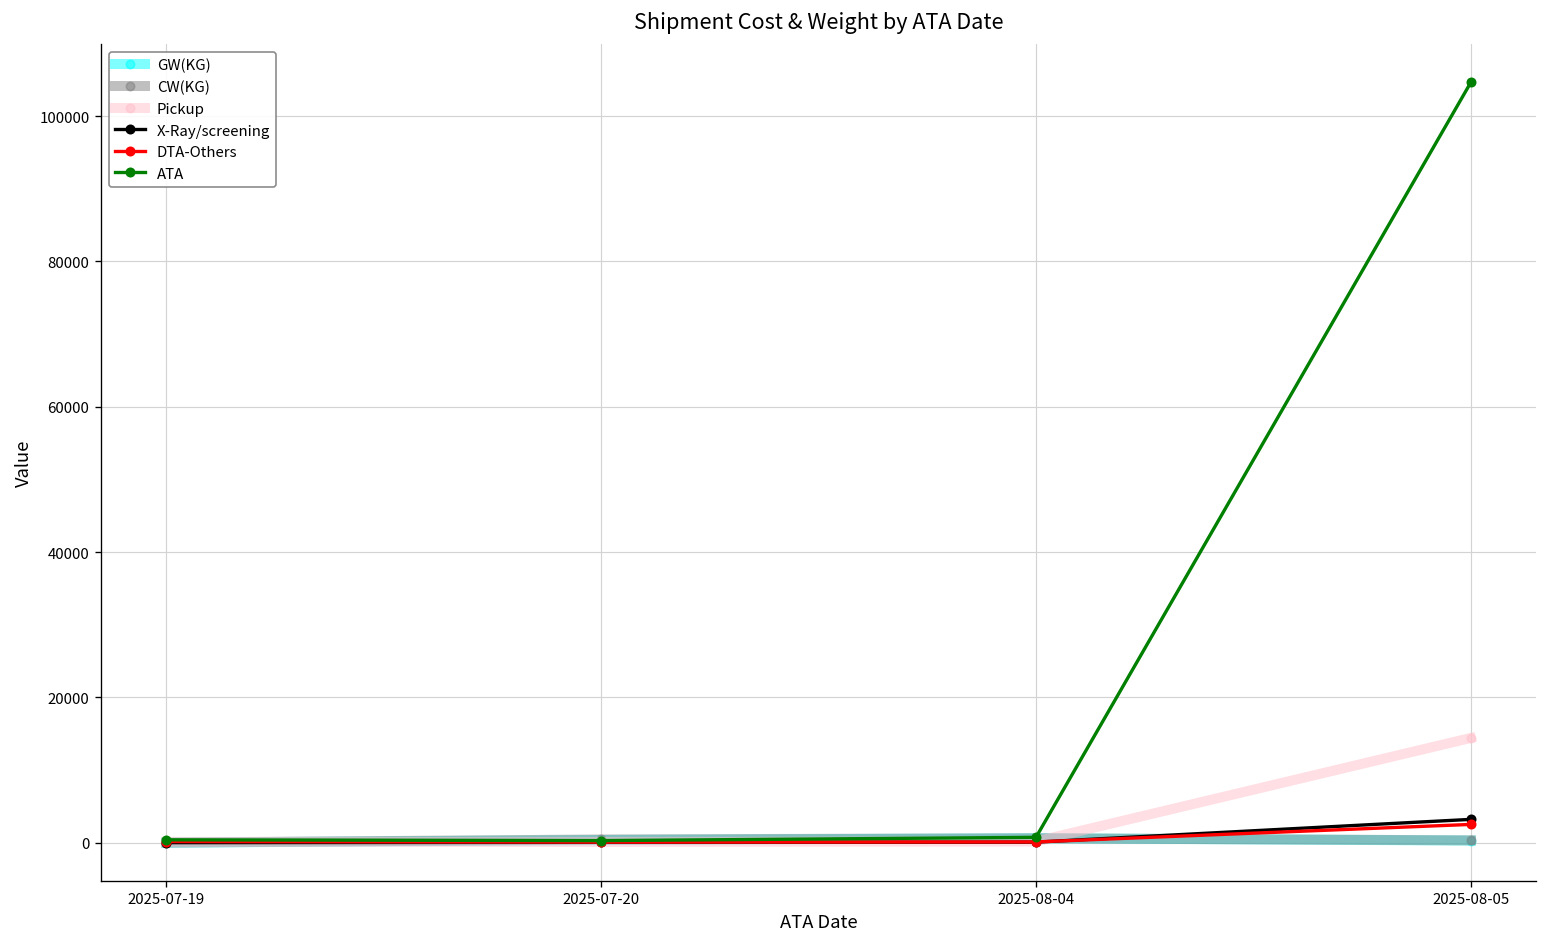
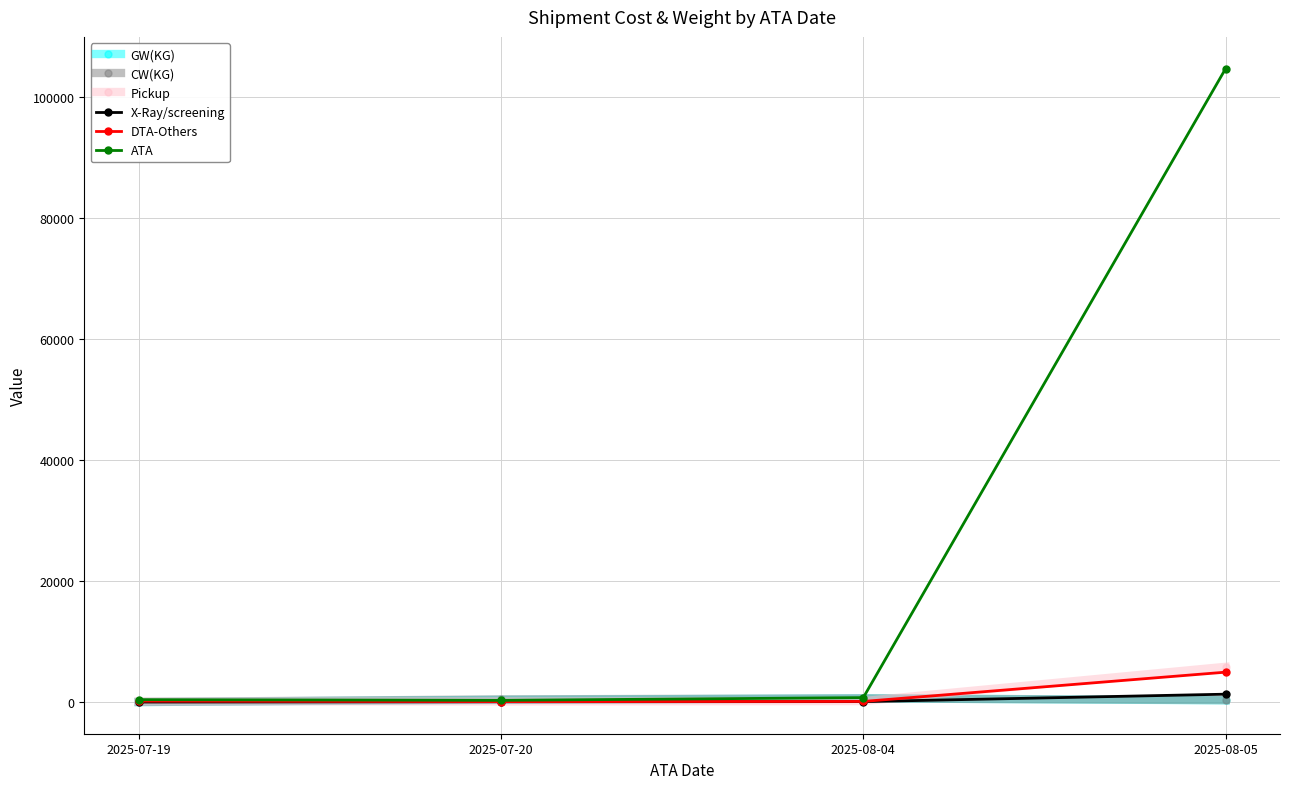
  {
    "Pickup": {
-     "2025-08-05": 14000
+     "2025-08-05": 6000
    },
    "X-Ray/screening": {
-     "2025-08-05": 3000
+     "2025-08-05": 1000
    },
    "DTA-Others": {
-     "2025-08-05": 3000
+     "2025-08-05": 5000
    },
    "ATA": {
      "2025-08-05": 105000
    }
  }
